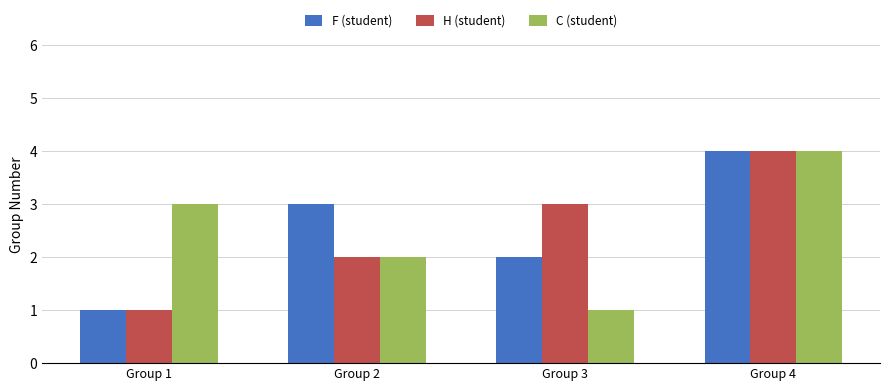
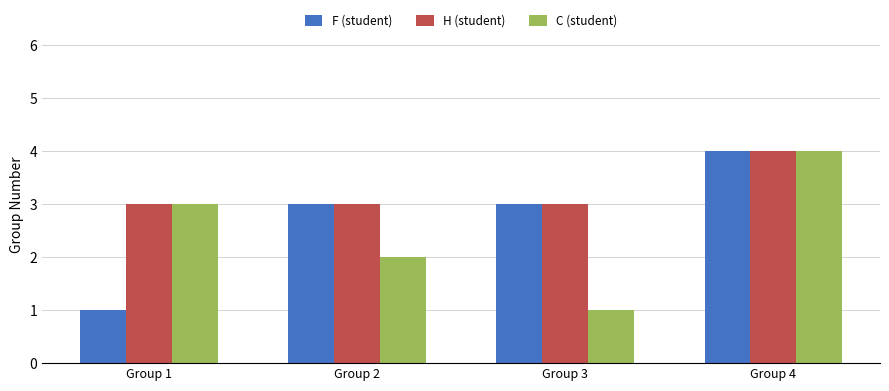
  {
    "F (student)": {
      "Group 1": 1,
      "Group 2": 3,
-     "Group 3": 2,
+     "Group 3": 3,
      "Group 4": 4
    },
    "H (student)": {
-     "Group 1": 1,
-     "Group 2": 2,
+     "Group 1": 3,
+     "Group 2": 3,
      "Group 3": 3,
      "Group 4": 4
    },
    "C (student)": {
      "Group 1": 3,
      "Group 2": 2,
      "Group 3": 1,
      "Group 4": 4
    }
  }
